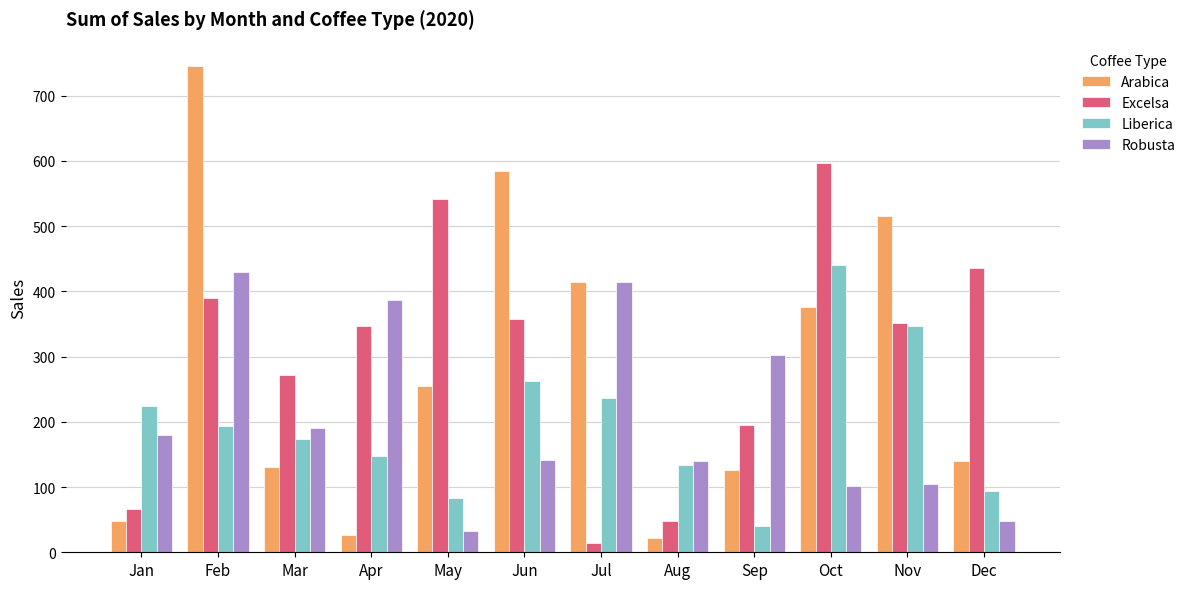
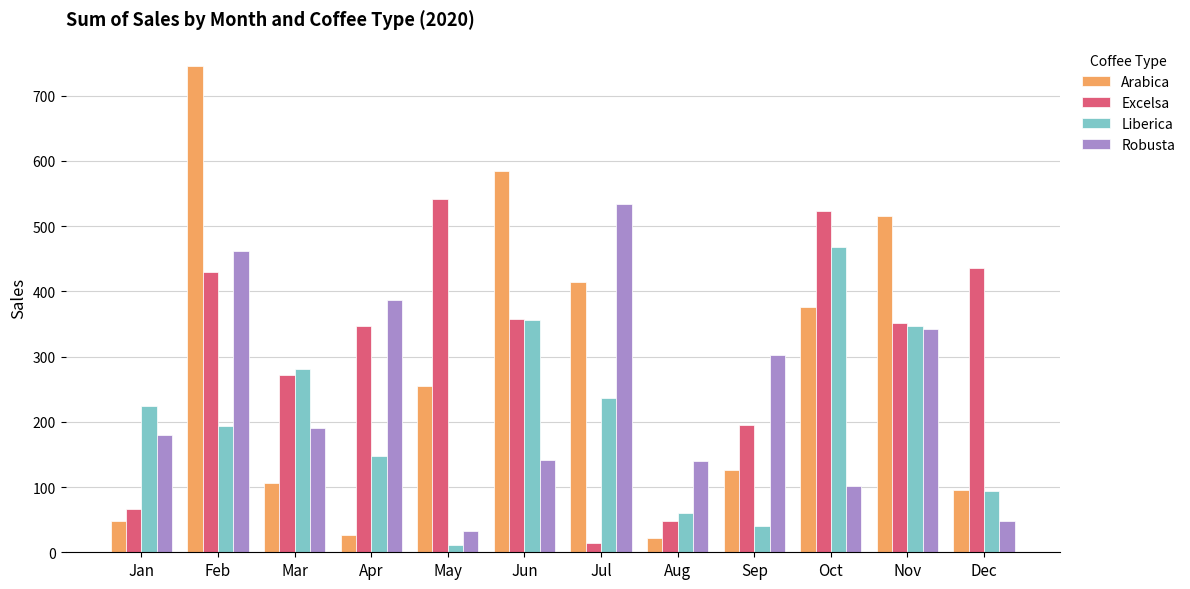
  {
    "Arabica": {
      "Jan": 50,
      "Feb": 750,
-     "Mar": 130,
+     "Mar": 110,
      "Apr": 30,
      "May": 260,
      "Jun": 580,
      "Jul": 410,
      "Aug": 20,
      "Sep": 130,
      "Oct": 380,
      "Nov": 520,
-     "Dec": 140
+     "Dec": 100
    },
    "Excelsa": {
      "Jan": 70,
-     "Feb": 390,
+     "Feb": 430,
      "Mar": 270,
      "Apr": 350,
      "May": 540,
      "Jun": 360,
      "Jul": 10,
      "Aug": 50,
      "Sep": 200,
-     "Oct": 600,
+     "Oct": 520,
      "Nov": 350,
      "Dec": 440
    },
    "Liberica": {
      "Jan": 220,
      "Feb": 190,
-     "Mar": 170,
+     "Mar": 280,
      "Apr": 150,
-     "May": 80,
-     "Jun": 260,
+     "May": 10,
+     "Jun": 360,
      "Jul": 240,
-     "Aug": 130,
+     "Aug": 60,
      "Sep": 40,
-     "Oct": 440,
+     "Oct": 470,
      "Nov": 350,
      "Dec": 90
    },
    "Robusta": {
      "Jan": 180,
-     "Feb": 430,
+     "Feb": 460,
      "Mar": 190,
      "Apr": 390,
      "May": 30,
      "Jun": 140,
-     "Jul": 410,
+     "Jul": 530,
      "Aug": 140,
      "Sep": 300,
      "Oct": 100,
-     "Nov": 100,
+     "Nov": 340,
      "Dec": 50
    }
  }
